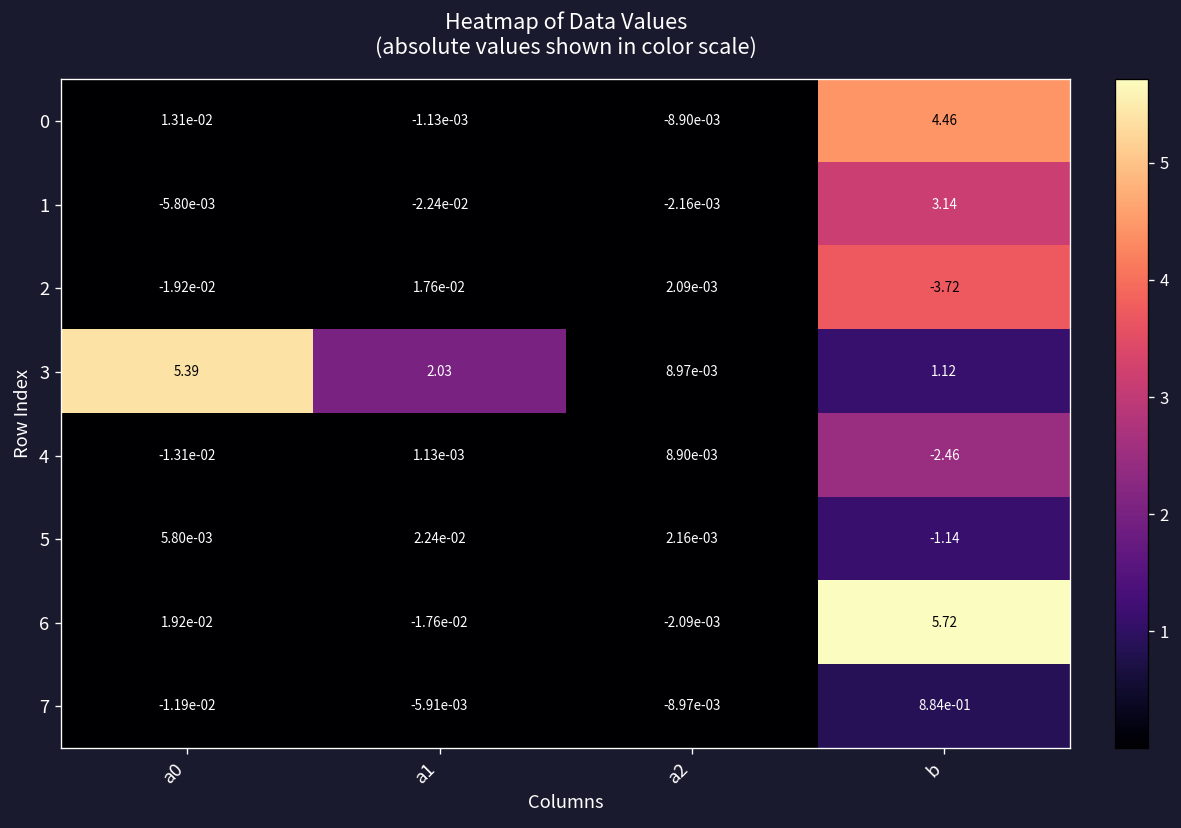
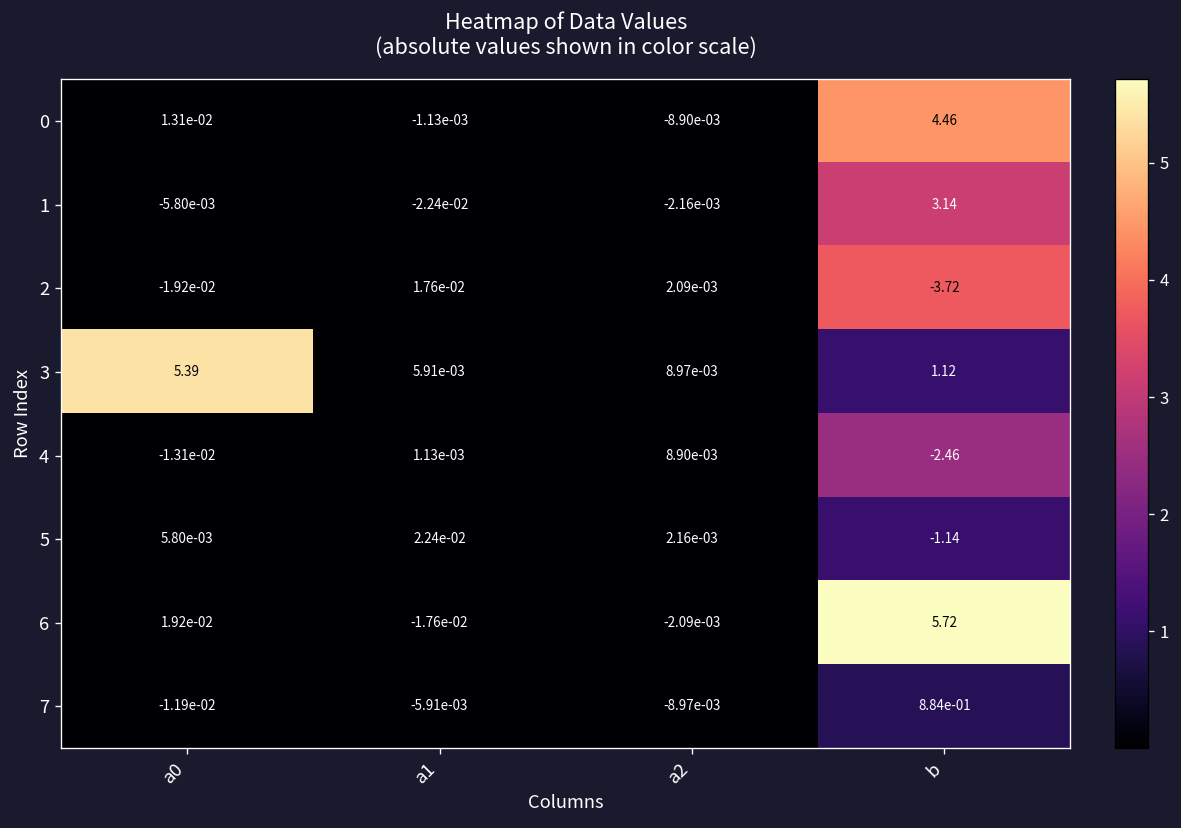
  {
    "0": {
      "a0": "1.31e-02",
      "a1": "-1.13e-03",
      "a2": "-8.90e-03",
      "b": "4.46"
    },
    "1": {
      "a0": "-5.80e-03",
      "a1": "-2.24e-02",
      "a2": "-2.16e-03",
      "b": "3.14"
    },
    "2": {
      "a0": "-1.92e-02",
      "a1": "1.76e-02",
      "a2": "2.09e-03",
      "b": "-3.72"
    },
    "3": {
      "a0": "5.39",
-     "a1": "2.03",
+     "a1": "5.91e-03",
      "a2": "8.97e-03",
      "b": "1.12"
    },
    "4": {
      "a0": "-1.31e-02",
      "a1": "1.13e-03",
      "a2": "8.90e-03",
      "b": "-2.46"
    },
    "5": {
      "a0": "5.80e-03",
      "a1": "2.24e-02",
      "a2": "2.16e-03",
      "b": "-1.14"
    },
    "6": {
      "a0": "1.92e-02",
      "a1": "-1.76e-02",
      "a2": "-2.09e-03",
      "b": "5.72"
    },
    "7": {
      "a0": "-1.19e-02",
      "a1": "-5.91e-03",
      "a2": "-8.97e-03",
      "b": "8.84e-01"
    }
  }
